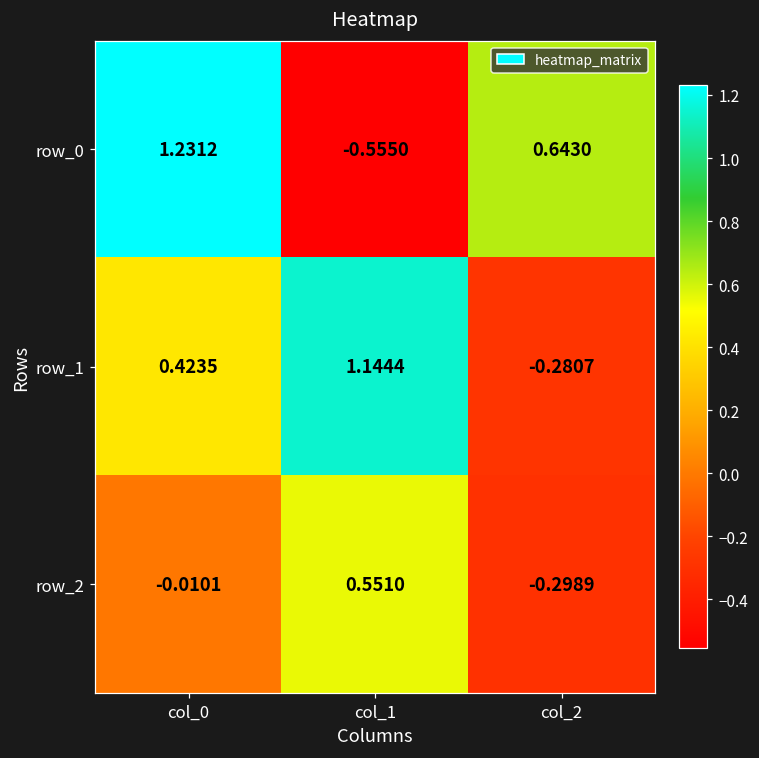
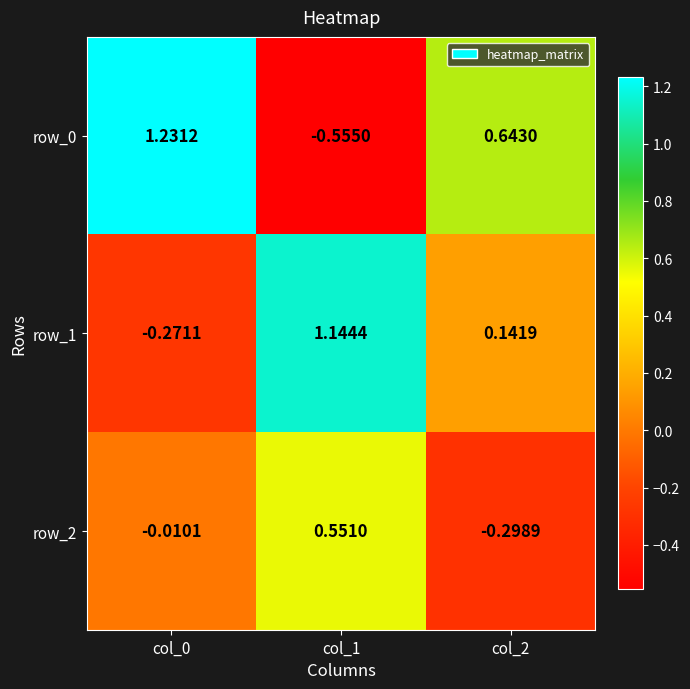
  {
    "row_0": {
      "col_0": 1.2312,
      "col_1": -0.5550,
      "col_2": 0.6430
    },
    "row_1": {
-     "col_0": 0.4235,
+     "col_0": -0.2711,
      "col_1": 1.1444,
-     "col_2": -0.2807
+     "col_2": 0.1419
    },
    "row_2": {
      "col_0": -0.0101,
      "col_1": 0.5510,
      "col_2": -0.2989
    }
  }
